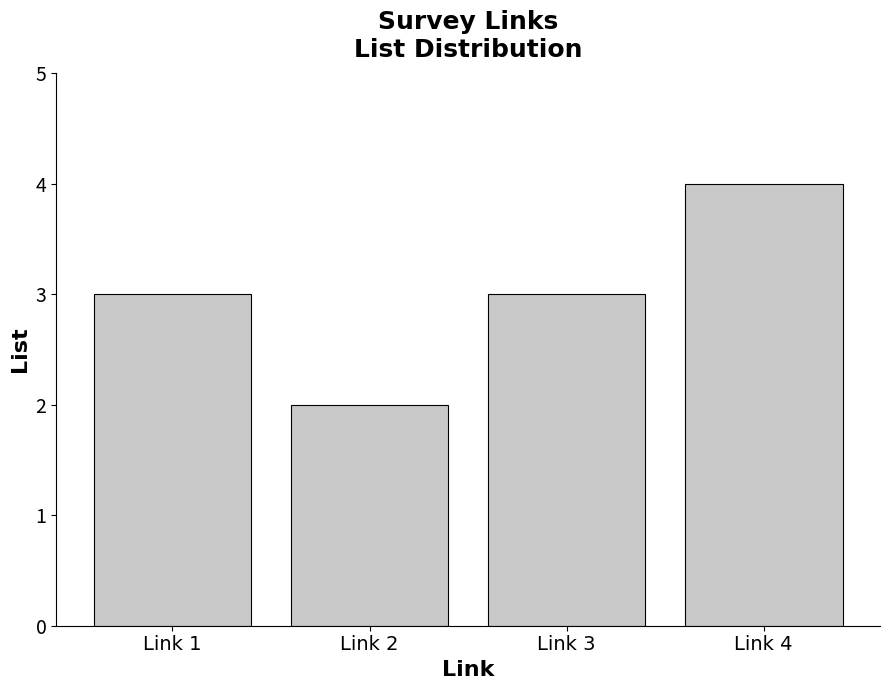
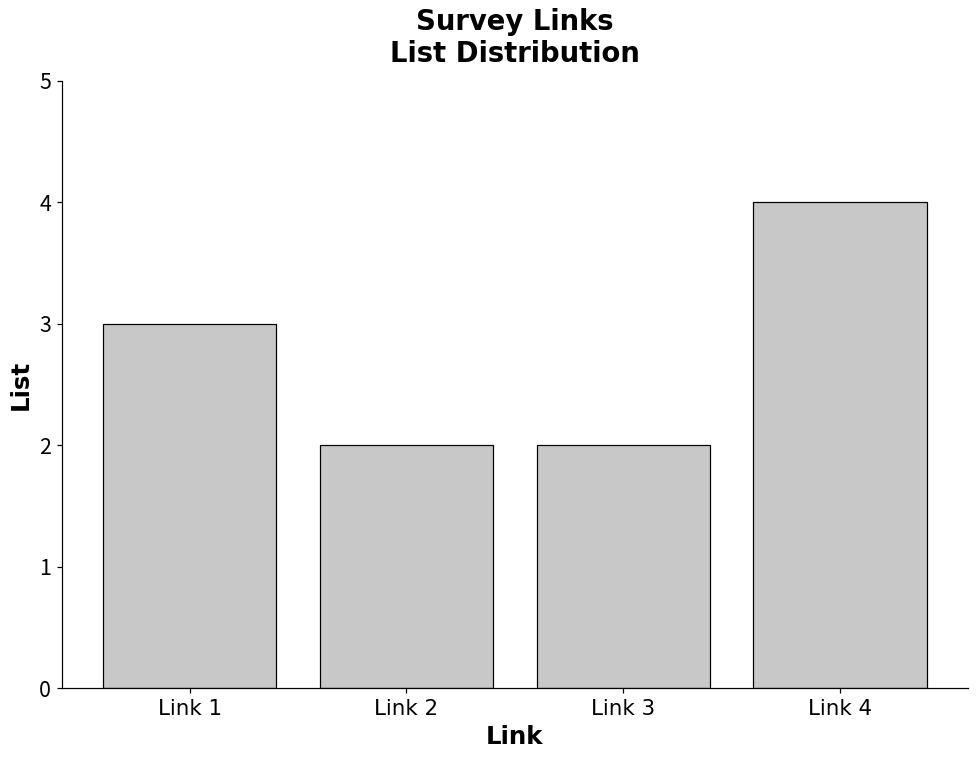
  {
    "Link 1": 3,
    "Link 2": 2,
-   "Link 3": 3,
+   "Link 3": 2,
    "Link 4": 4
  }
